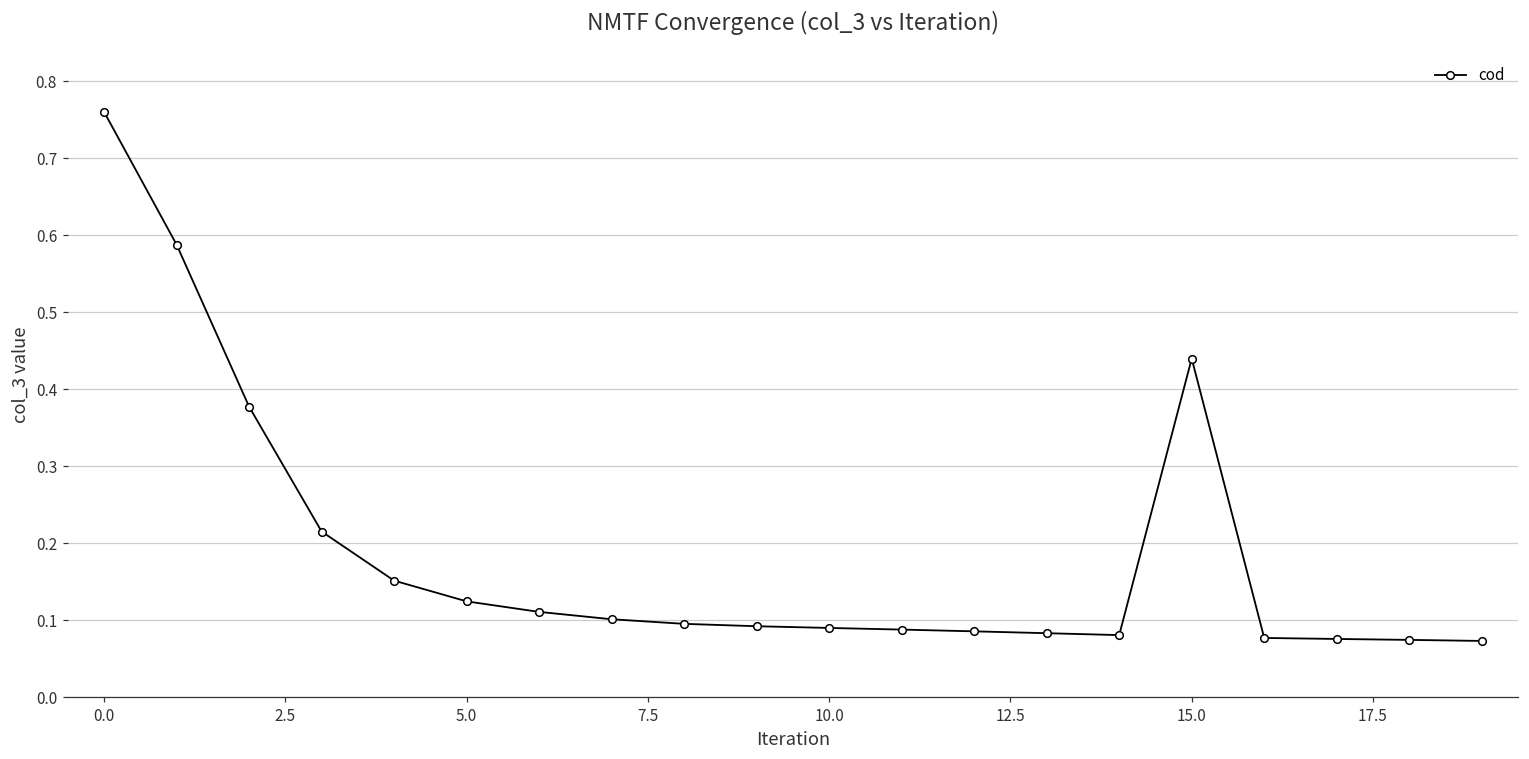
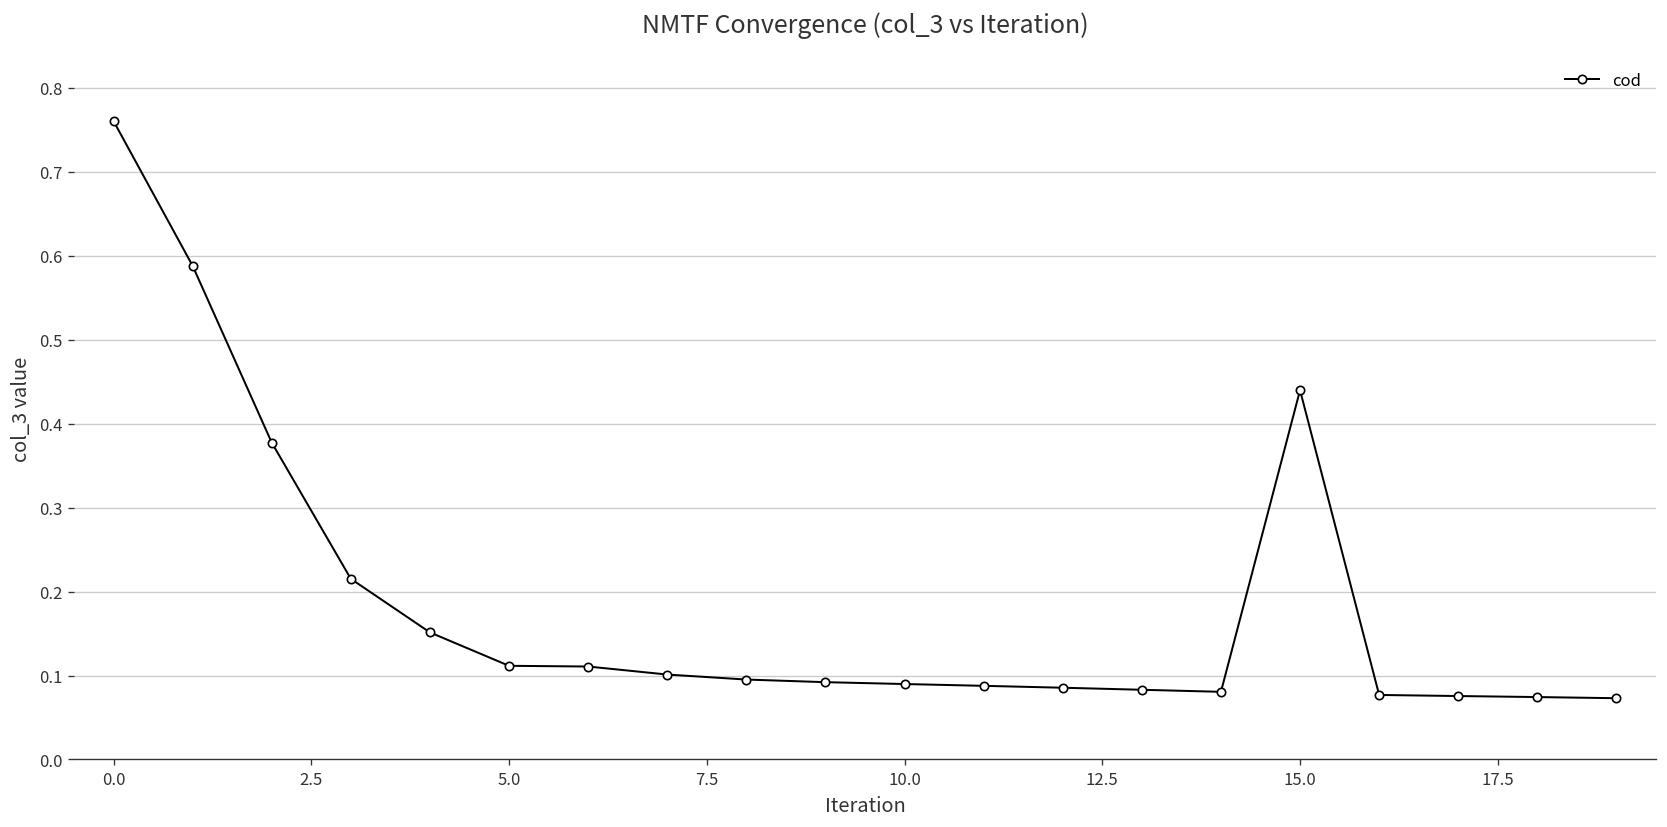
  {
    "0.0": 0.76,
-   "5.0": 0.12,
+   "5.0": 0.11,
    "10.0": 0.09,
    "15.0": 0.44
  }
